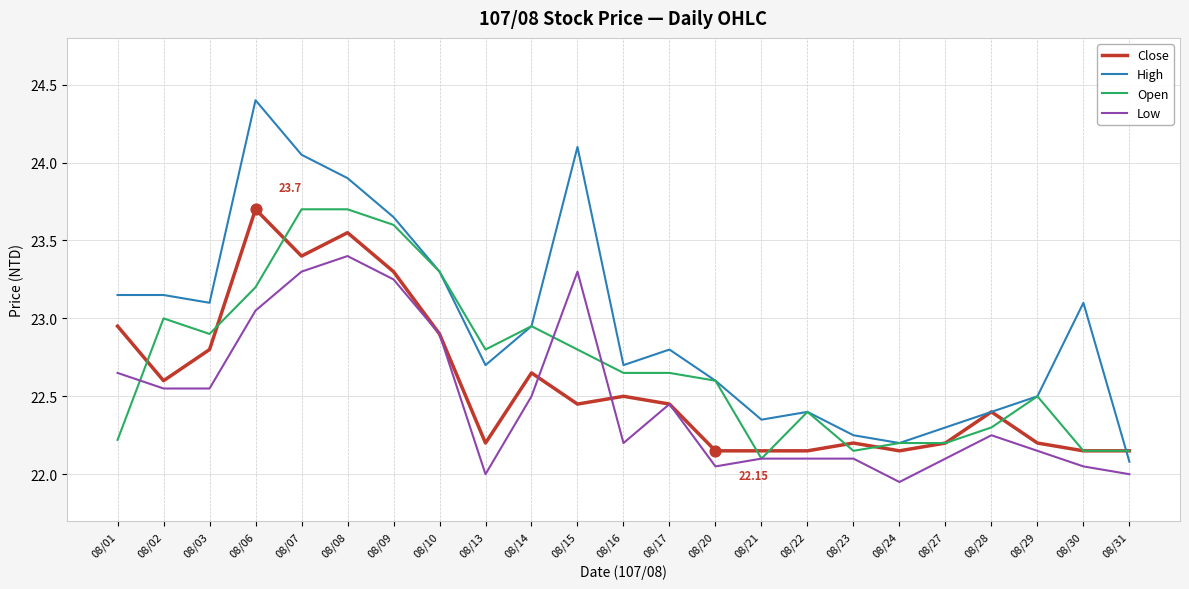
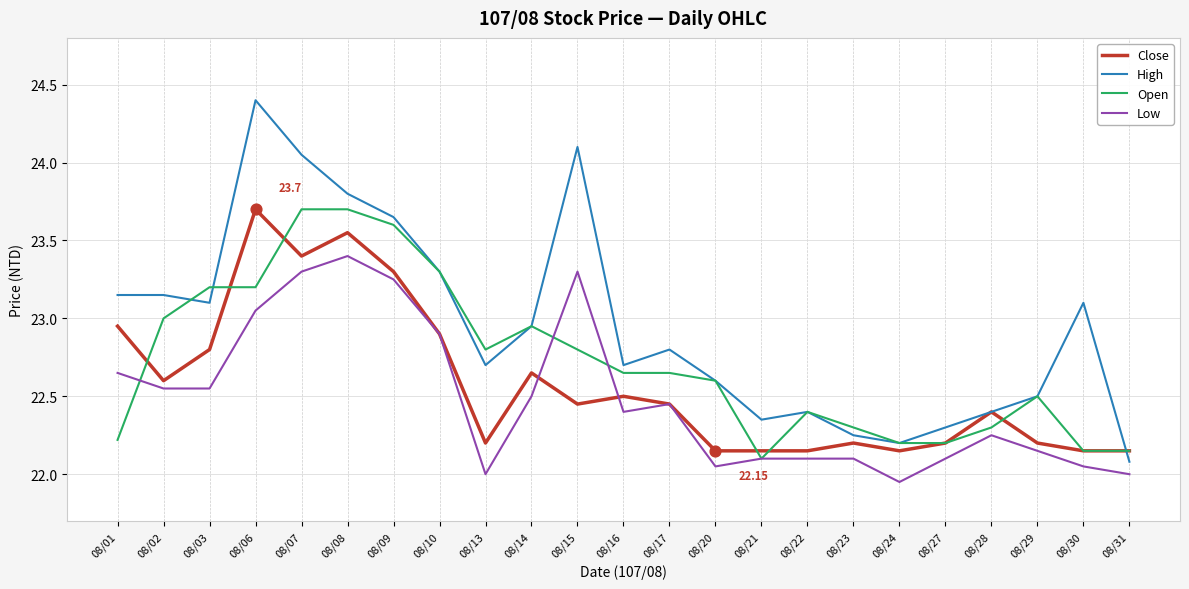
  {
    "High": {
      "08/01": 23.15,
      "08/02": 23.15,
      "08/03": 23.1,
      "08/06": 24.4,
      "08/07": 24.05,
-     "08/08": 23.9,
+     "08/08": 23.8,
      "08/09": 23.65,
      "08/13": 22.7,
      "08/15": 24.1,
      "08/16": 22.7,
      "08/17": 22.8,
      "08/21": 22.35,
      "08/23": 22.25,
      "08/27": 22.3,
      "08/30": 23.1,
      "08/31": 22.08
    },
    "Open": {
      "08/01": 22.22,
      "08/02": 23.00,
-     "08/03": 22.9,
+     "08/03": 23.2,
      "08/06": 23.20,
      "08/08": 23.70,
      "08/09": 23.60,
      "08/13": 22.80,
      "08/15": 22.80,
      "08/16": 22.65,
      "08/17": 22.65,
-     "08/23": 22.15,
+     "08/23": 22.30,
      "08/28": 22.30
    },
    "Low": {
      "08/01": 22.65,
      "08/02": 22.55,
      "08/03": 22.55,
      "08/06": 23.05,
      "08/07": 23.3,
      "08/08": 23.4,
      "08/09": 23.25,
      "08/13": 22.0,
      "08/14": 22.5,
      "08/15": 23.3,
-     "08/16": 22.2,
+     "08/16": 22.4,
      "08/20": 22.05,
      "08/22": 22.1,
      "08/23": 22.1,
      "08/24": 21.95,
      "08/27": 22.1,
      "08/28": 22.25,
      "08/29": 22.15,
      "08/30": 22.05,
      "08/31": 22.0
    }
  }
